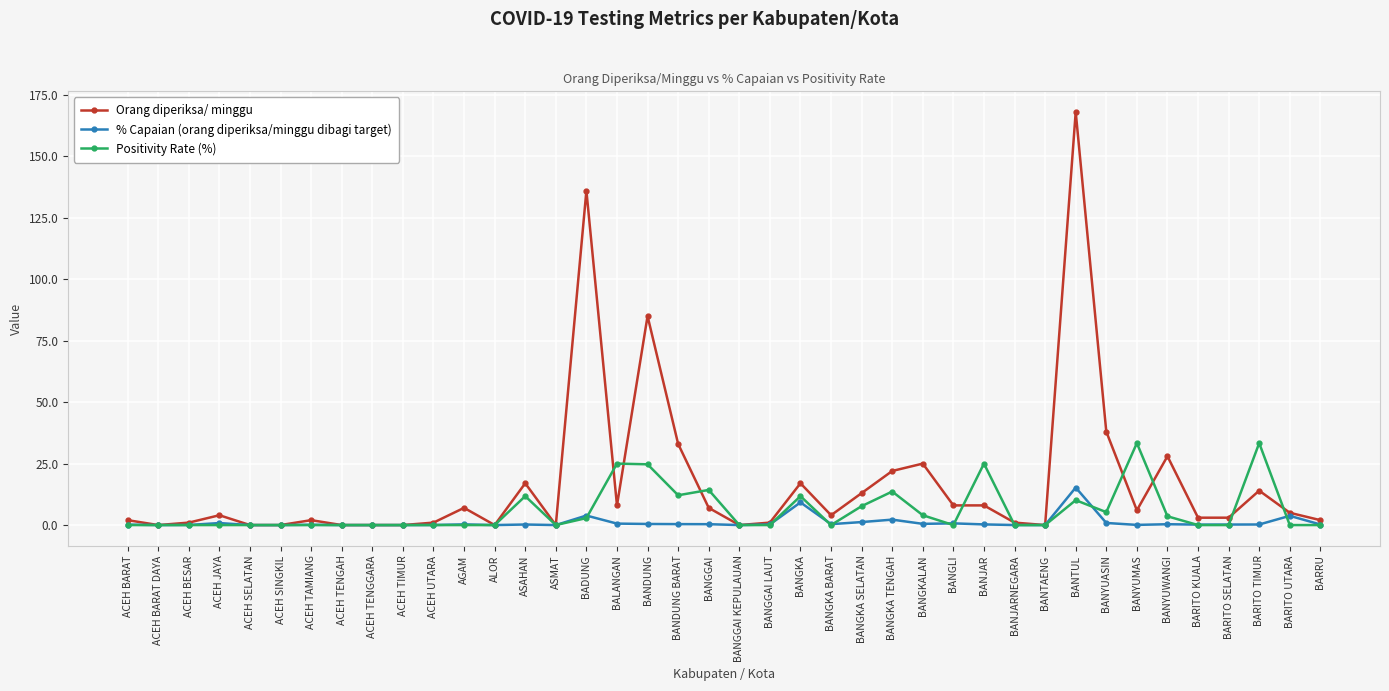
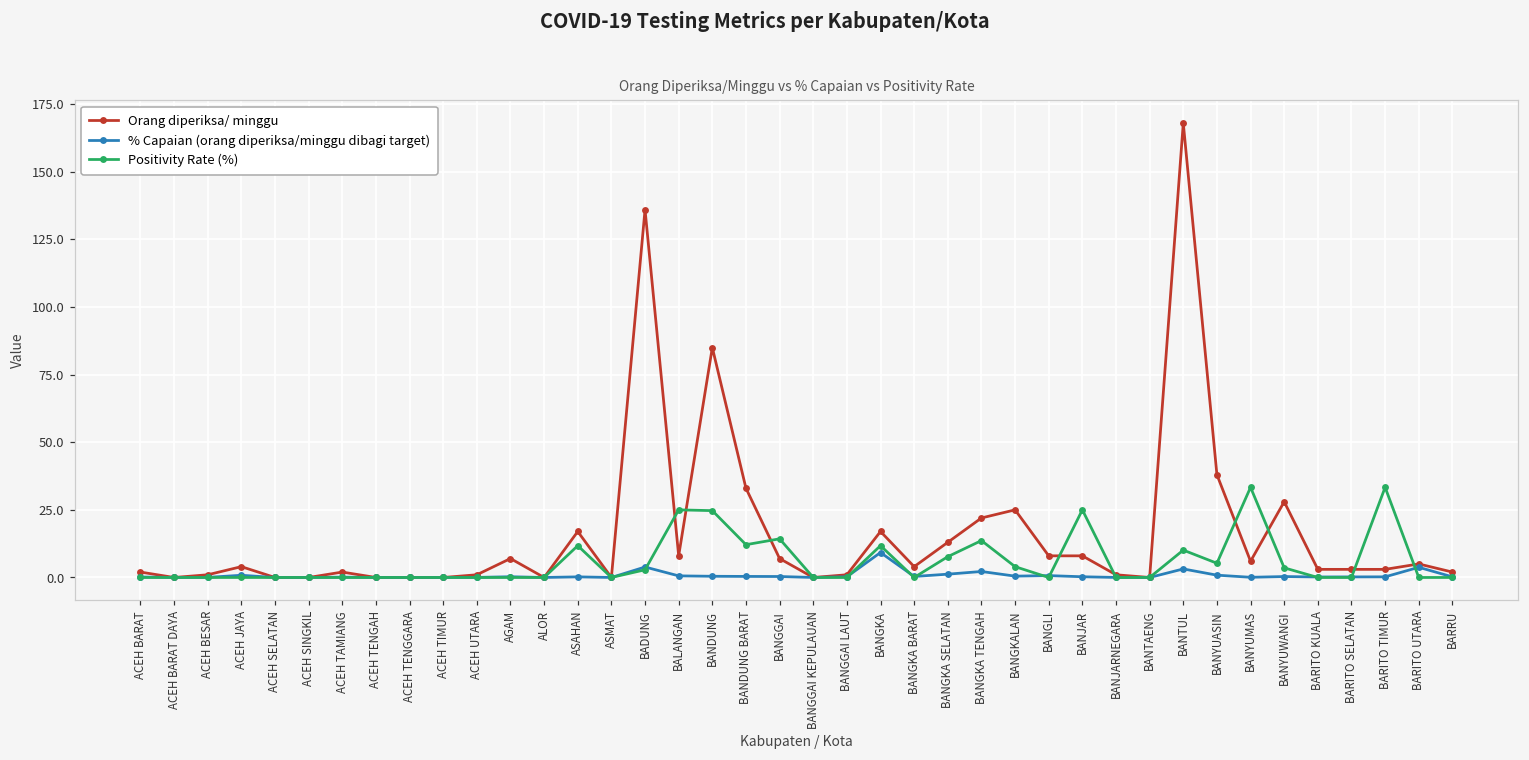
  {
    "Orang diperiksa/ minggu": {
      "ACEH BARAT": 2,
      "ACEH JAYA": 4,
      "ACEH TAMIANG": 2,
      "AGAM": 7,
      "ASAHAN": 17,
      "BADUNG": 136,
      "BALANGAN": 8,
      "BANDUNG": 85,
      "BANDUNG BARAT": 33,
      "BANGGAI": 7,
      "BANGKA": 17,
      "BANGKA BARAT": 4,
      "BANGKA SELATAN": 13,
      "BANGKA TENGAH": 22,
      "BANGKALAN": 25,
      "BANGLI": 8,
      "BANJAR": 8,
      "BANTUL": 168,
      "BANYUASIN": 38,
      "BANYUMAS": 6,
      "BANYUWANGI": 28,
      "BARITO KUALA": 3,
      "BARITO SELATAN": 3,
-     "BARITO TIMUR": 14,
+     "BARITO TIMUR": 3,
      "BARITO UTARA": 5,
      "BARRU": 2
    },
    "% Capaian (orang diperiksa/minggu dibagi target)": {
      "ASAHAN": 0,
      "BADUNG": 4,
      "BALANGAN": 1,
      "BANDUNG": 0,
      "BANDUNG BARAT": 0,
      "BANGGAI": 0,
      "BANGKA": 9,
      "BANGKA SELATAN": 1,
      "BANGKA TENGAH": 2,
      "BANGKALAN": 0,
      "BANJAR": 0,
-     "BANTUL": 15,
+     "BANTUL": 3,
      "BANYUASIN": 1,
      "BANYUMAS": 0,
      "BANYUWANGI": 0,
      "BARITO TIMUR": 0,
      "BARITO UTARA": 4
    },
    "Positivity Rate (%)": {
      "ASAHAN": 12,
      "BADUNG": 3,
      "BALANGAN": 25,
      "BANDUNG": 25,
      "BANDUNG BARAT": 12,
      "BANGGAI": 14,
      "BANGKA": 12,
      "BANGKA SELATAN": 8,
      "BANGKA TENGAH": 14,
      "BANGKALAN": 4,
      "BANJAR": 25,
      "BANTUL": 10,
      "BANYUASIN": 5,
      "BANYUMAS": 33,
      "BANYUWANGI": 4,
      "BARITO TIMUR": 33,
      "BARITO UTARA": 0
    }
  }
